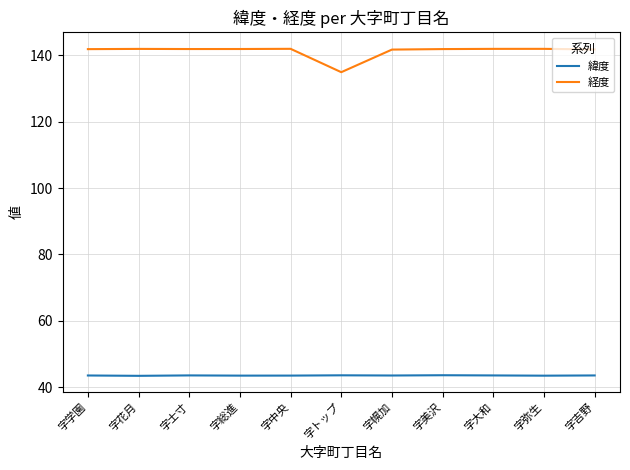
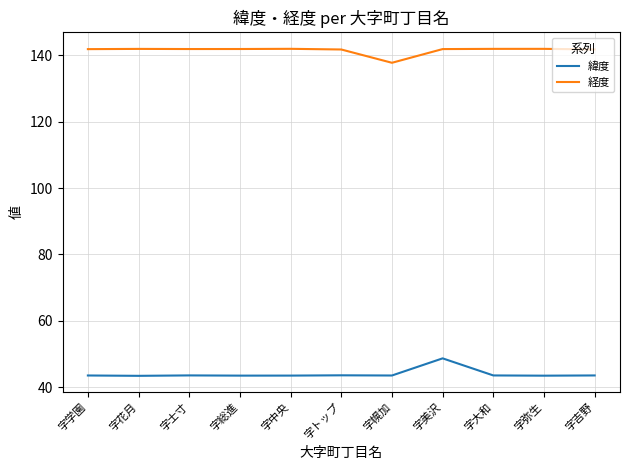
  {
    "緯度": {
      "字学園": 44,
      "字花月": 43,
      "字士寸": 44,
      "字総進": 44,
      "字中央": 44,
      "字トップ": 44,
      "字幌加": 44,
-     "字美沢": 44,
+     "字美沢": 49,
      "字大和": 44,
      "字弥生": 44,
      "字吉野": 44
    },
    "経度": {
      "字学園": 142,
      "字花月": 142,
      "字士寸": 142,
      "字総進": 142,
      "字中央": 142,
-     "字トップ": 135,
-     "字幌加": 142,
+     "字トップ": 142,
+     "字幌加": 138,
      "字美沢": 142,
      "字大和": 142,
      "字弥生": 142
    }
  }
